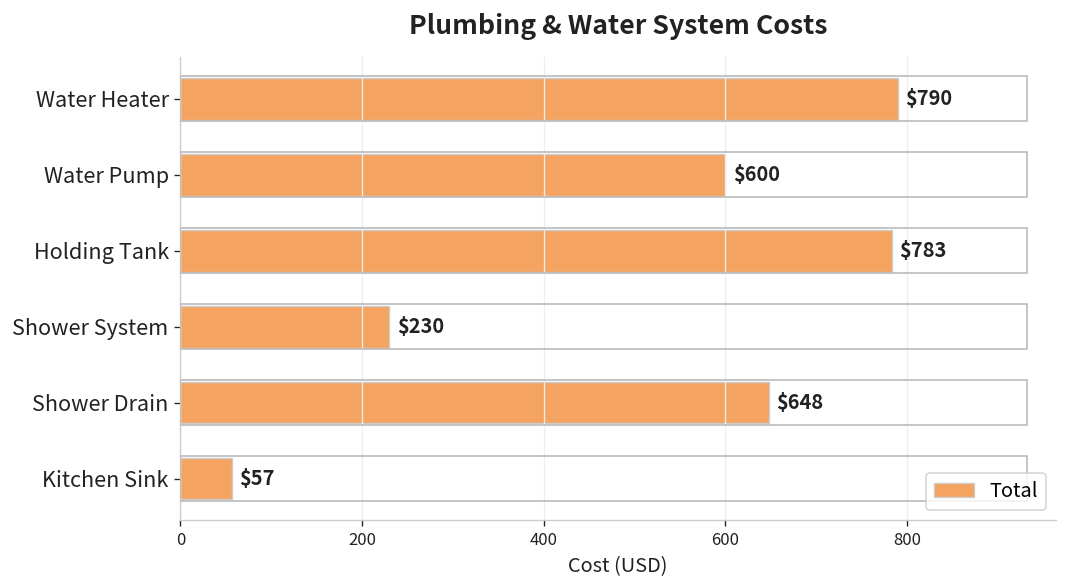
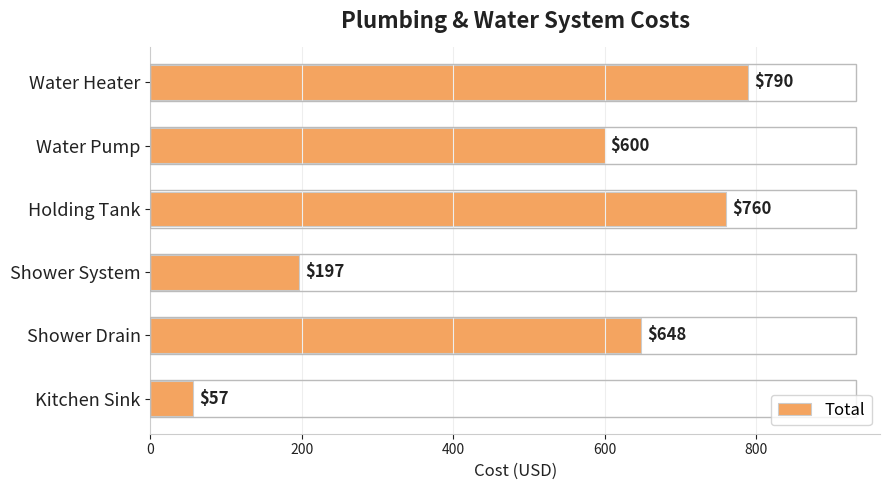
  {
    "Water Heater": "$790",
    "Water Pump": "$600",
-   "Holding Tank": "$783",
-   "Shower System": "$230",
+   "Holding Tank": "$760",
+   "Shower System": "$197",
    "Shower Drain": "$648",
    "Kitchen Sink": "$57"
  }
